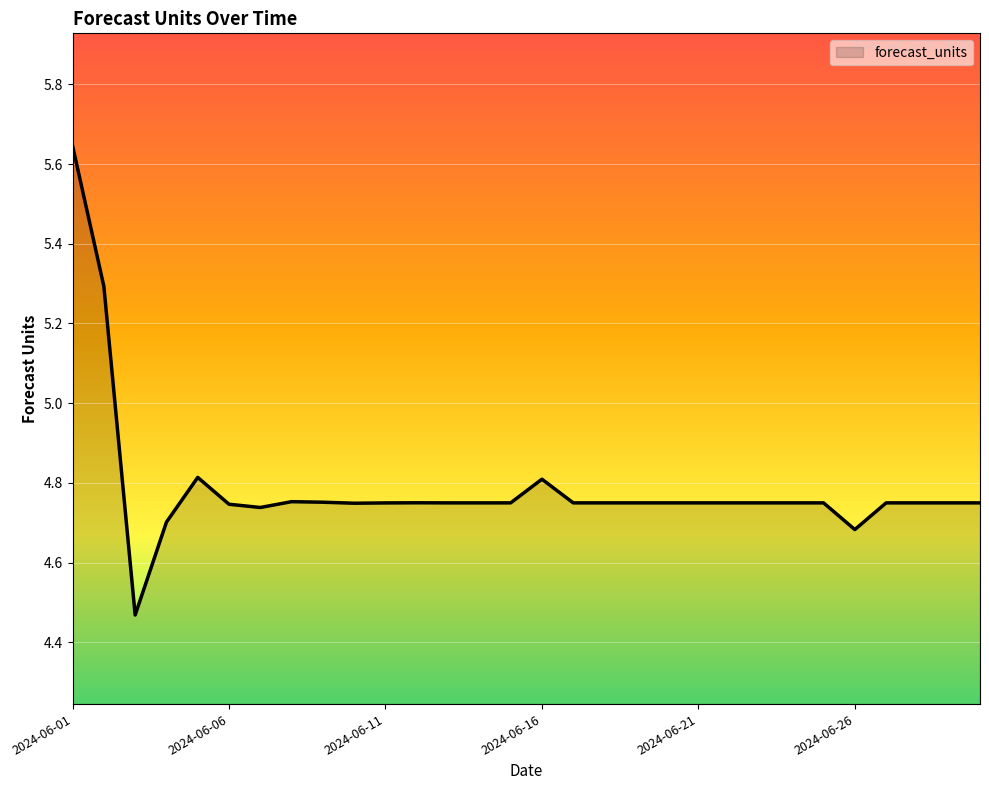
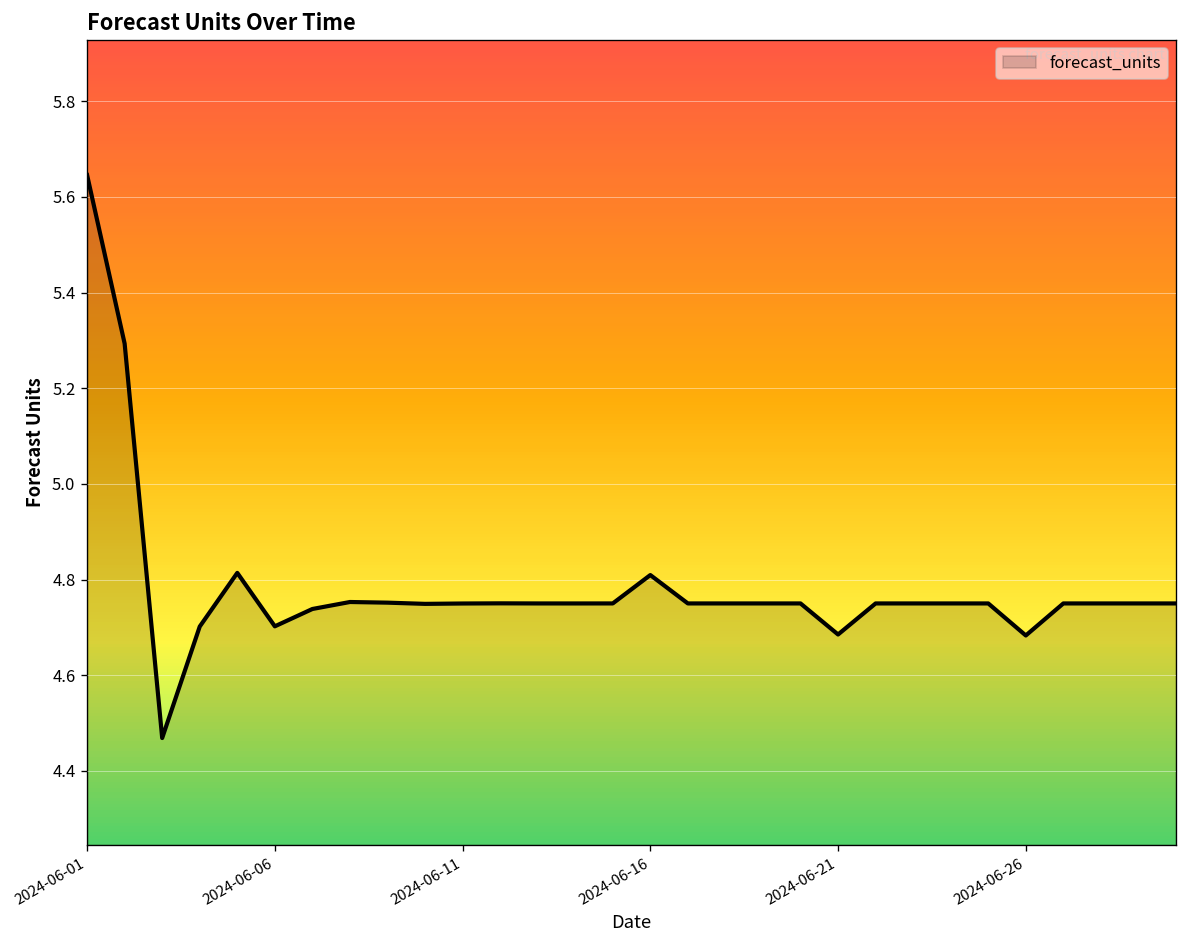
  {
    "2024-06-01": 5.65,
-   "2024-06-06": 4.75,
+   "2024-06-06": 4.70,
    "2024-06-11": 4.75,
    "2024-06-16": 4.81,
-   "2024-06-21": 4.75,
+   "2024-06-21": 4.69,
    "2024-06-26": 4.68
  }
